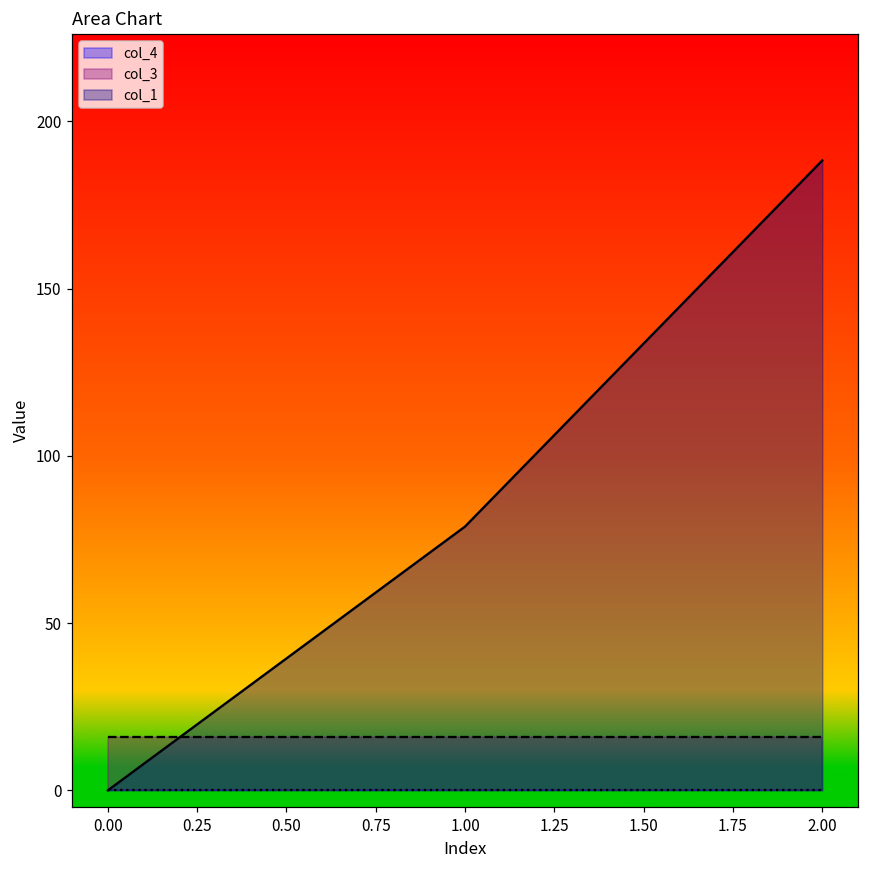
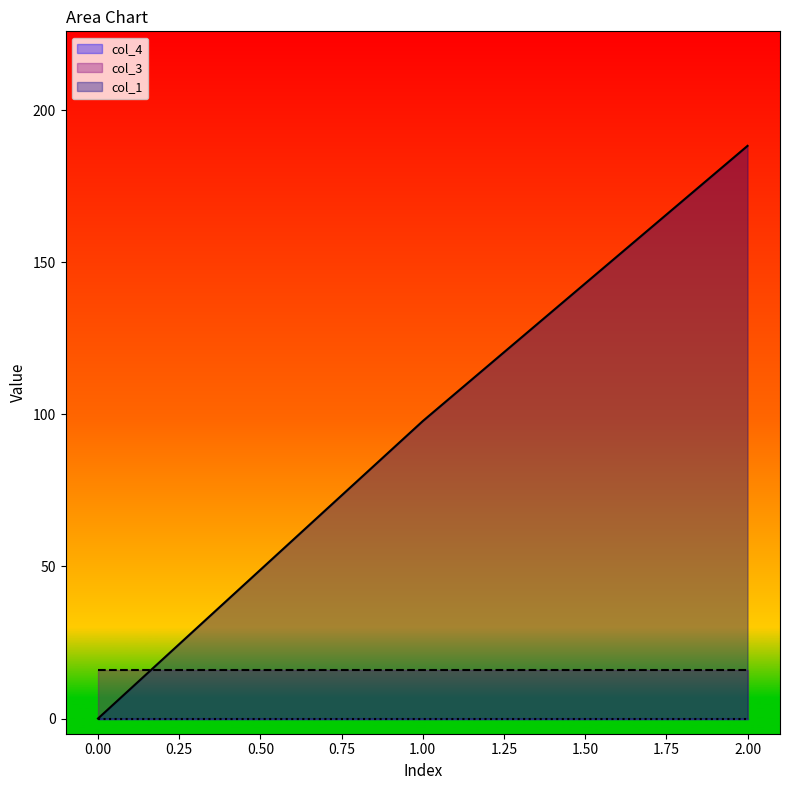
  {
    "col_4": {
      "1.00": 0,
      "2.00": 0
    },
    "col_3": {
      "0.00": 16,
      "1.00": 16,
      "2.00": 16
    },
    "col_1": {
-     "1.00": 79,
+     "1.00": 98,
      "2.00": 188
    }
  }
